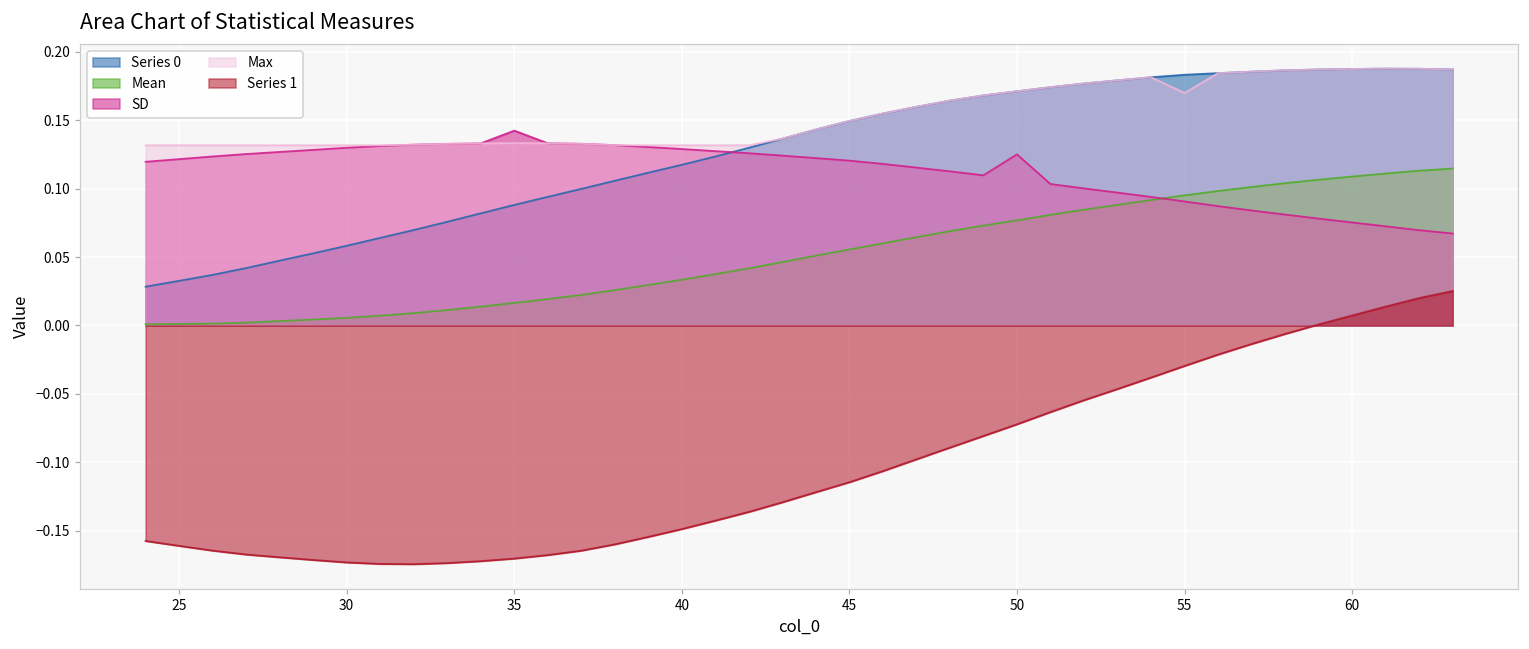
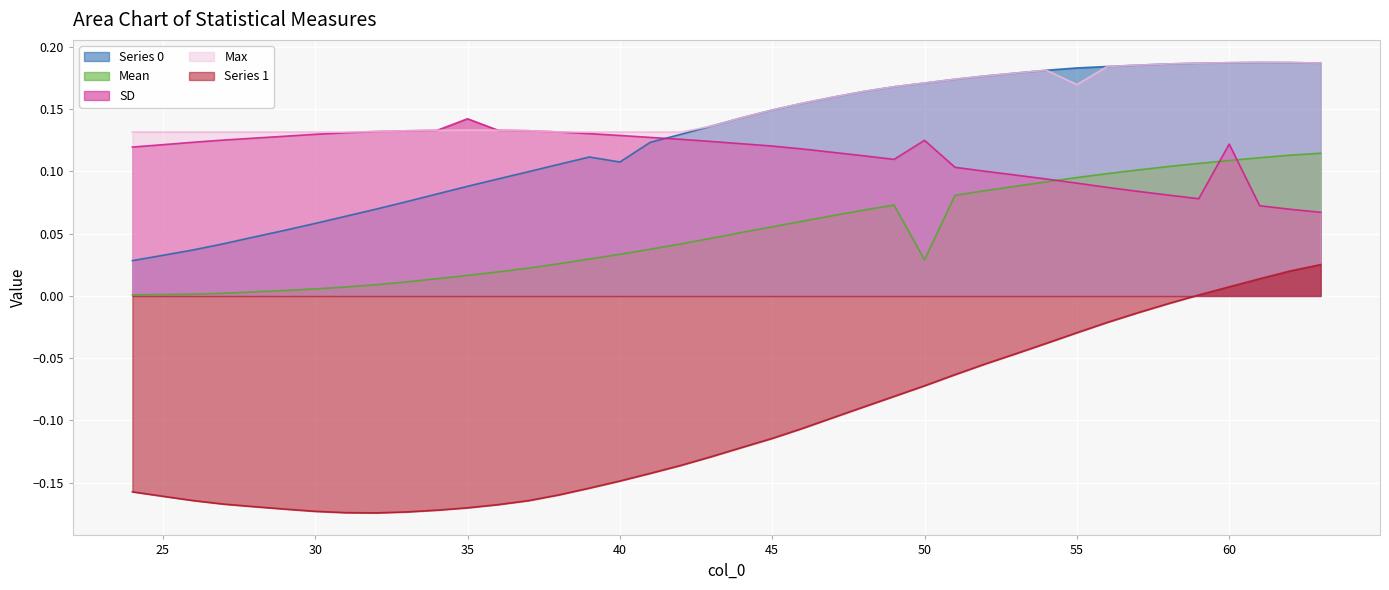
  {
    "Series 0": {
      "25": 0.033,
      "30": 0.058,
      "35": 0.088,
-     "40": 0.117,
+     "40": 0.108,
      "55": 0.183
    },
    "Mean": {
      "30": 0.006,
      "35": 0.016,
      "40": 0.033,
      "45": 0.055,
-     "50": 0.077,
+     "50": 0.029,
      "55": 0.095,
      "60": 0.109
    },
    "SD": {
      "25": 0.121,
      "35": 0.142,
      "40": 0.129,
      "45": 0.120,
      "50": 0.125,
      "55": 0.091,
-     "60": 0.075
+     "60": 0.122
    },
    "Max": {
      "25": 0.132,
      "35": 0.133,
      "40": 0.132,
      "55": 0.170
    }
  }
